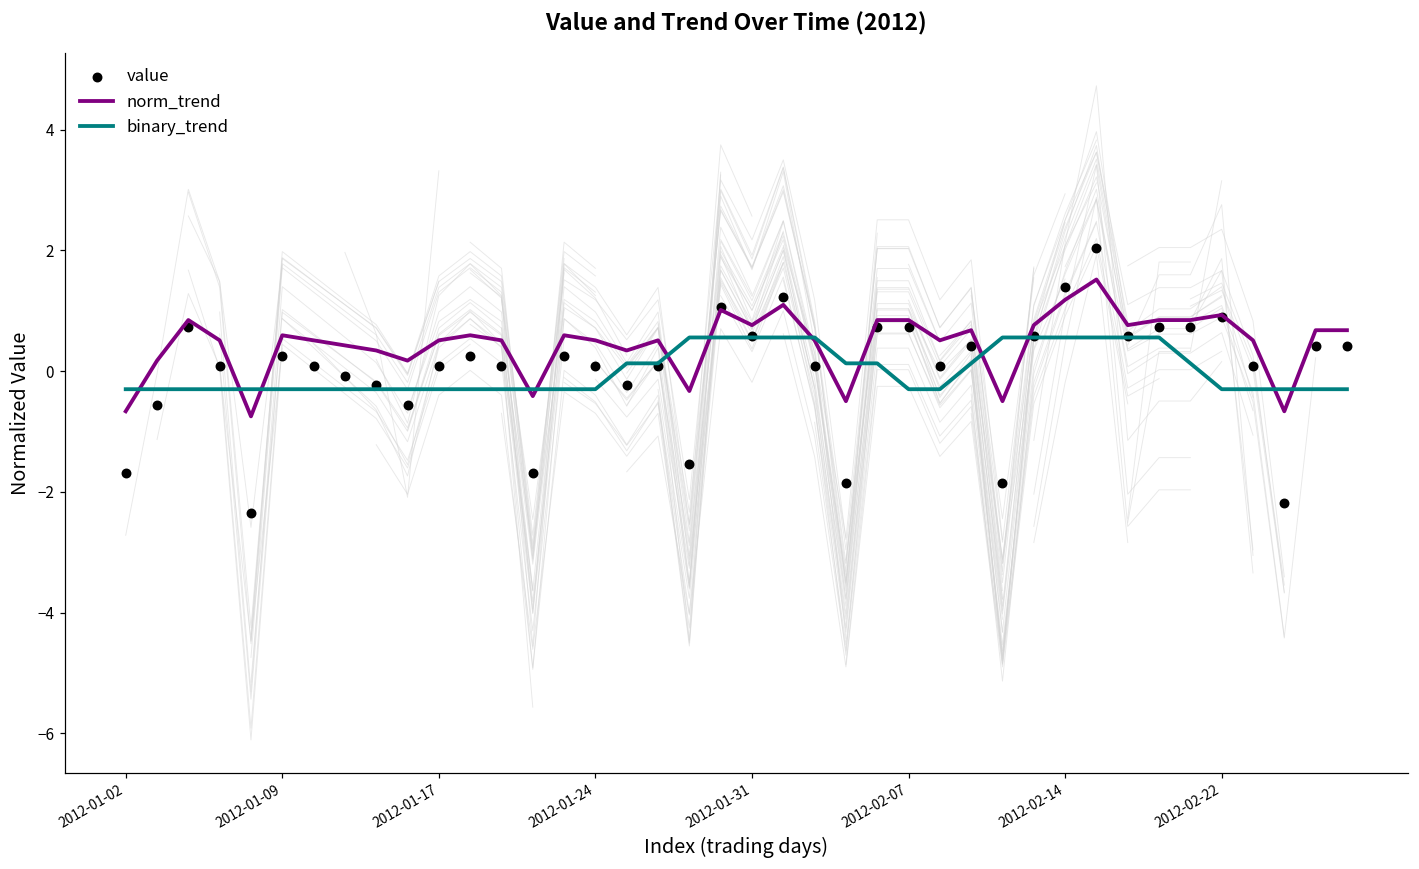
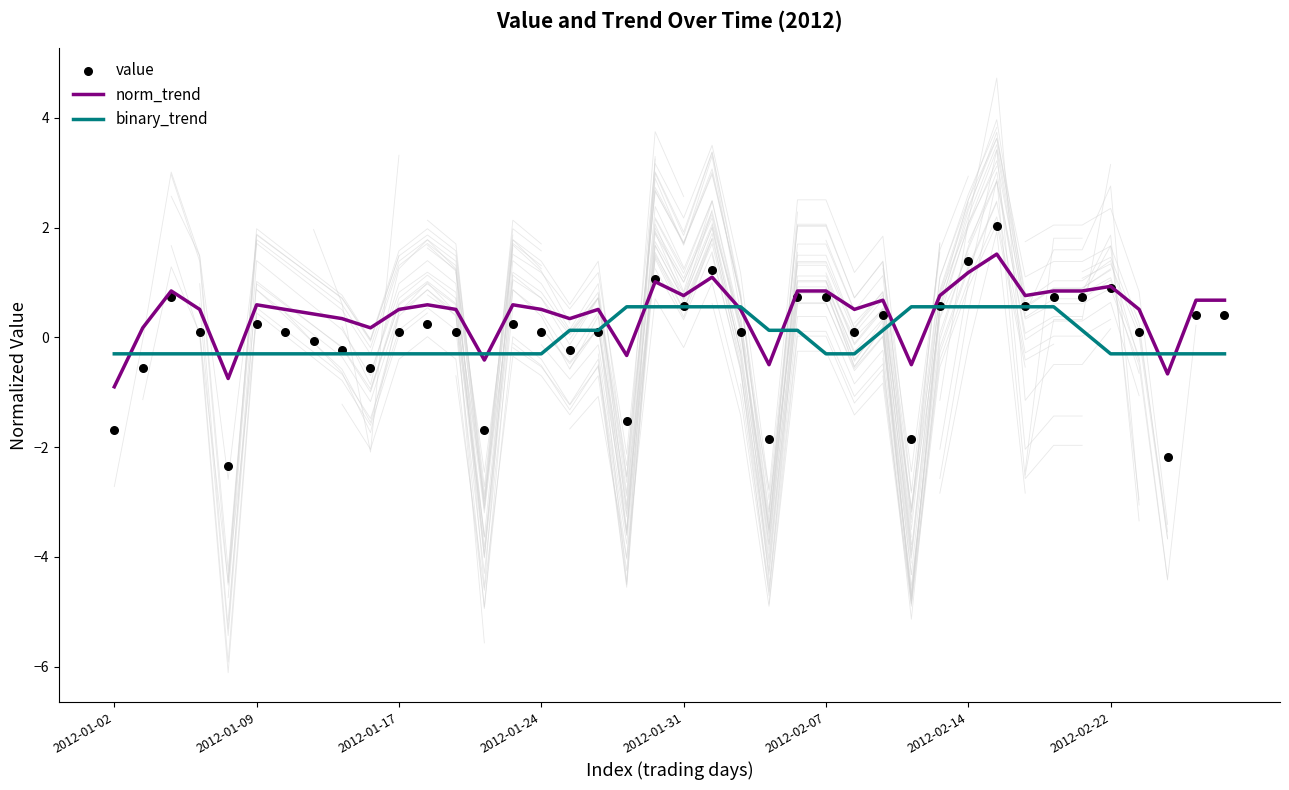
  {
    "norm_trend": {
-     "2012-01-02": -0.7,
+     "2012-01-02": -0.9,
      "2012-01-09": 0.6,
      "2012-01-17": 0.5,
      "2012-01-24": 0.5,
      "2012-02-14": 1.2
    },
    "binary_trend": {
      "2012-01-02": -0.3,
      "2012-01-09": -0.3,
      "2012-01-17": -0.3,
      "2012-01-24": -0.3,
      "2012-02-07": -0.3,
      "2012-02-14": 0.6,
      "2012-02-22": -0.3
    }
  }
